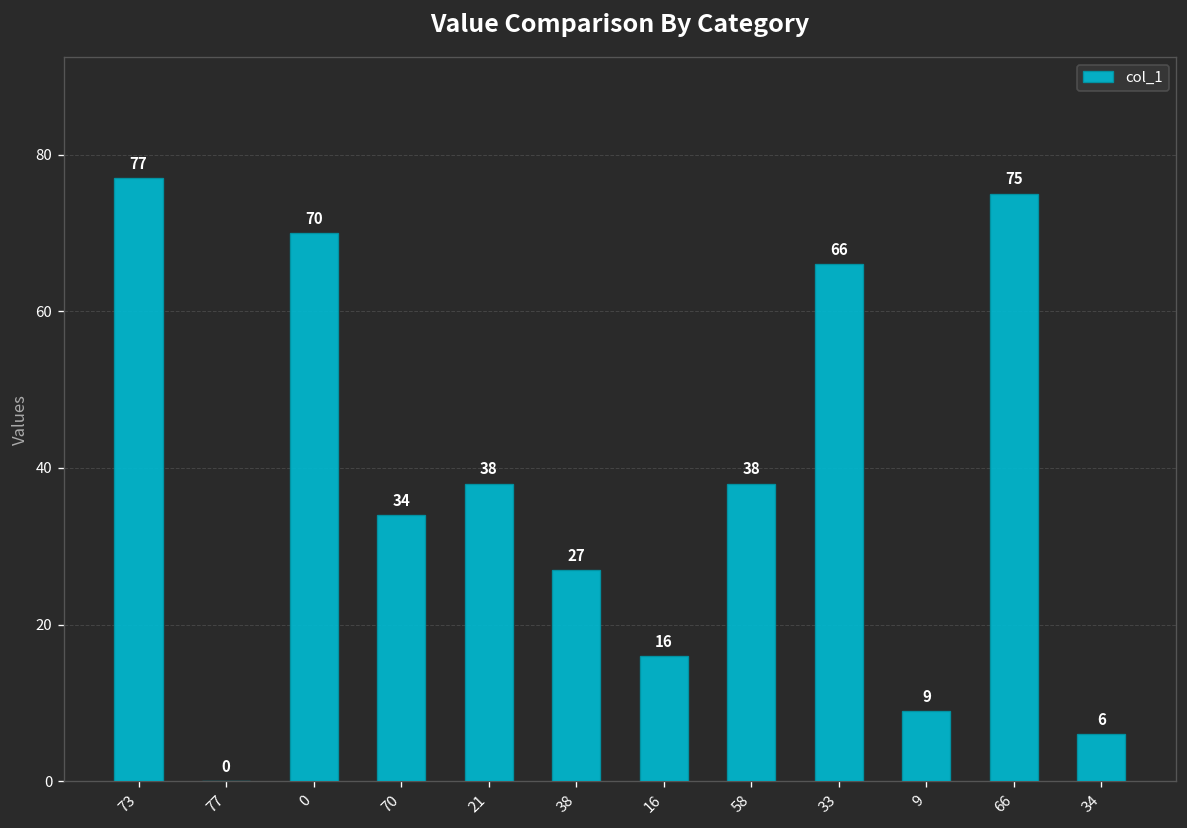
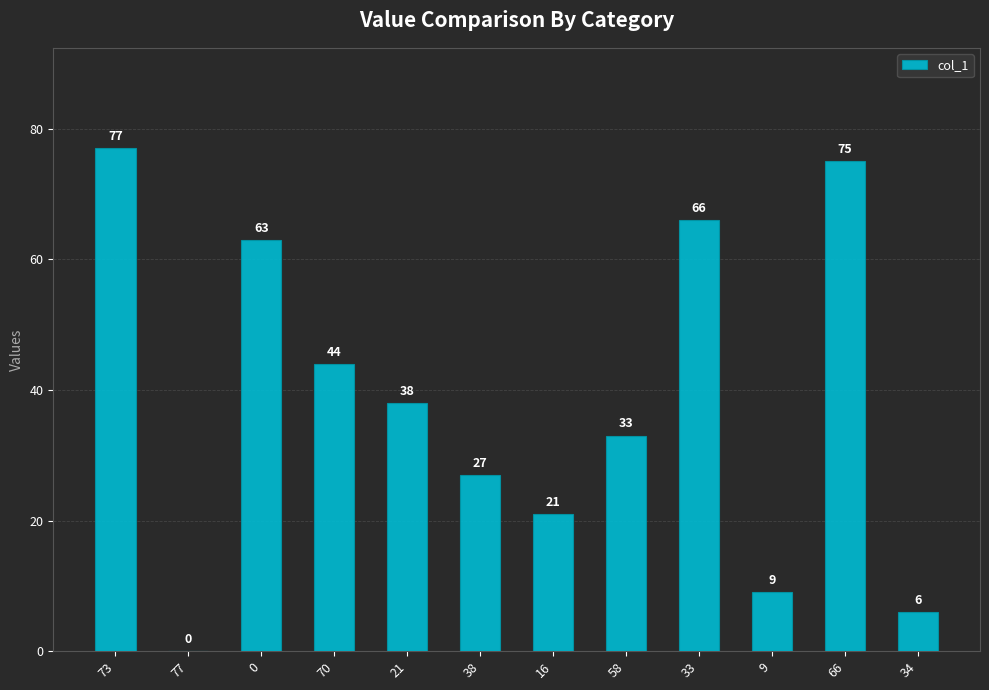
  {
    "73": 77,
    "77": 0,
-   "0": 70,
-   "70": 34,
+   "0": 63,
+   "70": 44,
    "21": 38,
    "38": 27,
-   "16": 16,
-   "58": 38,
+   "16": 21,
+   "58": 33,
    "33": 66,
    "9": 9,
    "66": 75,
    "34": 6
  }
